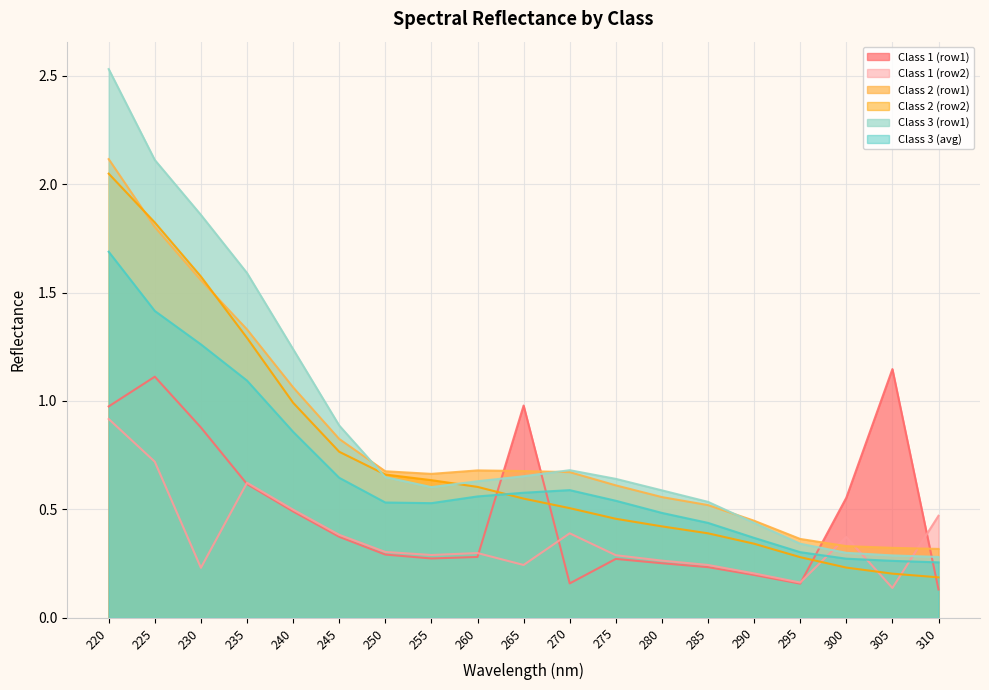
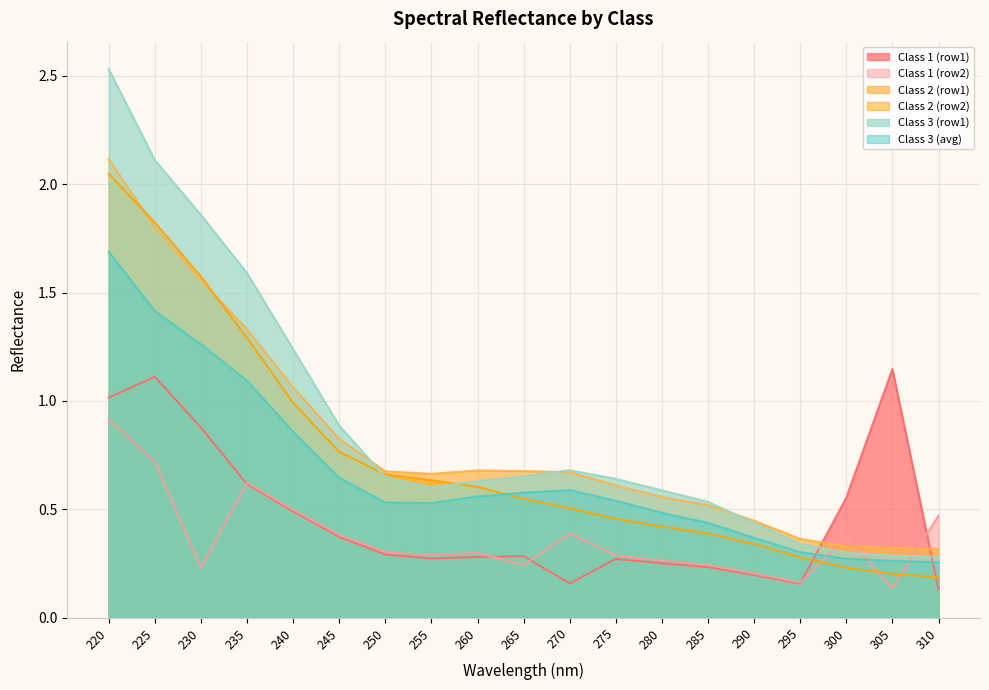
  {
    "Class 1 (row1)": {
-     "220": 0.98,
+     "220": 1.02,
      "225": 1.11,
      "230": 0.88,
      "250": 0.29,
      "255": 0.27,
      "260": 0.28,
-     "265": 0.98,
+     "265": 0.29,
      "270": 0.16,
      "275": 0.27,
      "280": 0.25,
      "300": 0.55,
      "305": 1.15,
      "310": 0.13
    },
    "Class 1 (row2)": {
      "220": 0.92,
      "225": 0.72,
      "230": 0.23,
      "250": 0.30,
      "255": 0.29,
      "260": 0.30,
      "265": 0.24,
      "270": 0.39,
      "275": 0.29,
      "280": 0.26,
      "300": 0.37,
      "305": 0.14,
      "310": 0.47
    }
  }
